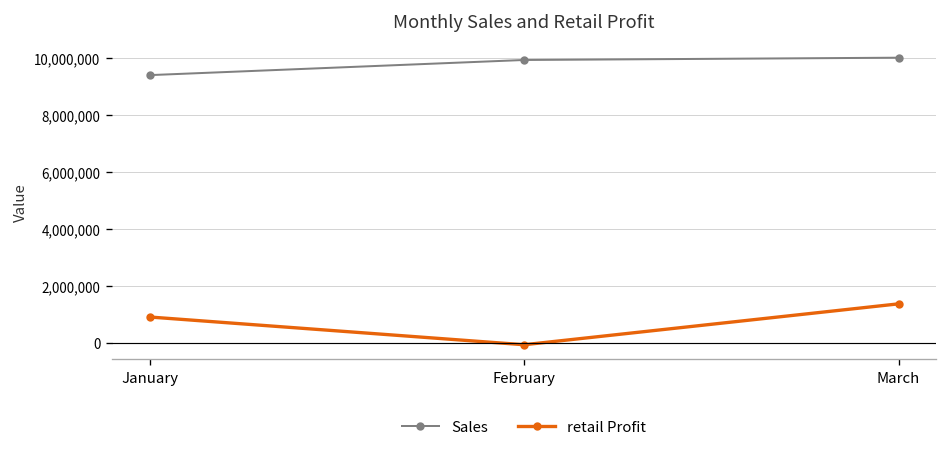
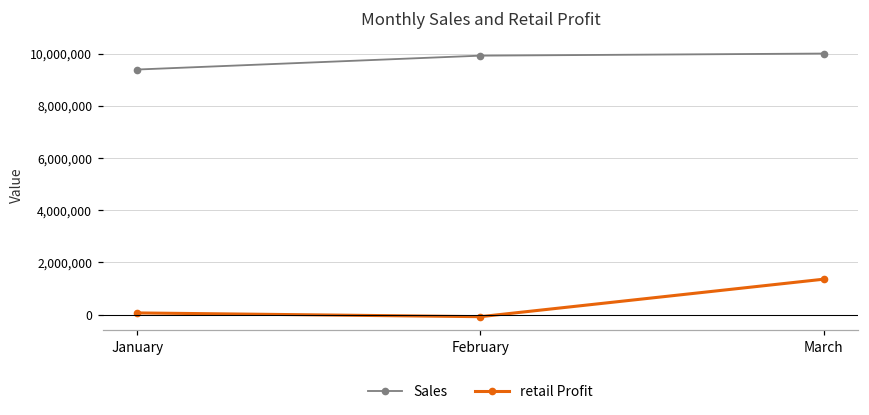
  {
    "Sales": {
      "January": "9,400,000",
      "February": "9,900,000",
      "March": "10,000,000"
    },
    "retail Profit": {
-     "January": "900,000",
+     "January": "100,000",
      "February": "-100,000",
      "March": "1,400,000"
    }
  }
